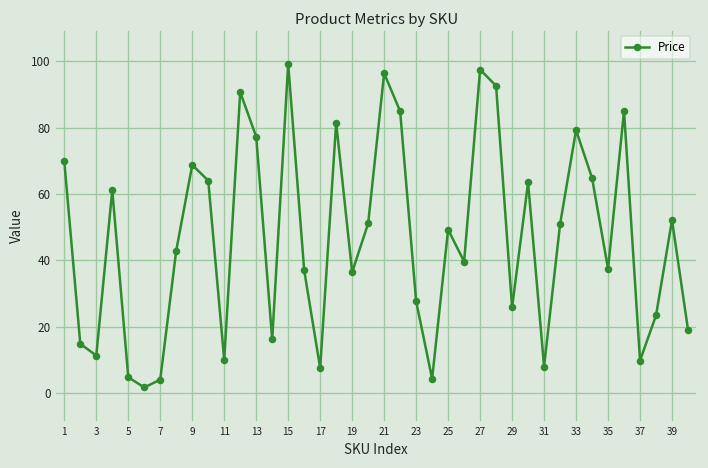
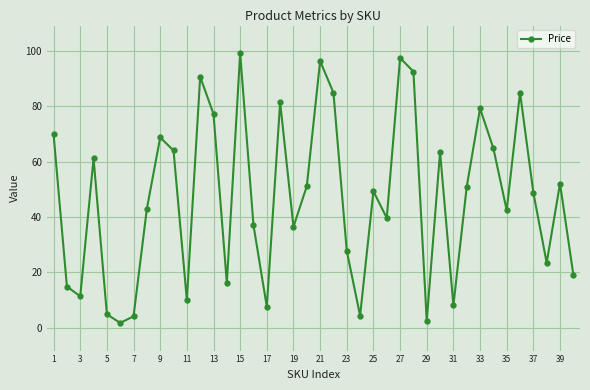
  {
    "1": 70,
    "3": 11,
    "5": 5,
    "7": 4,
    "9": 69,
    "11": 10,
    "13": 77,
    "15": 99,
    "17": 8,
    "19": 36,
    "21": 96,
    "23": 28,
    "25": 49,
    "27": 97,
-   "29": 26,
+   "29": 2,
    "31": 8,
    "33": 79,
-   "35": 37,
-   "37": 10,
+   "35": 42,
+   "37": 49,
    "39": 52
  }
